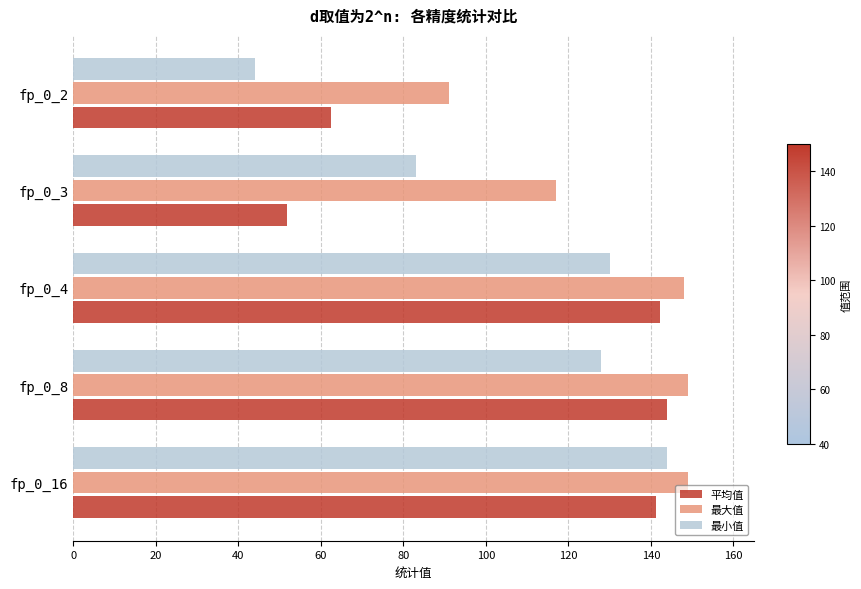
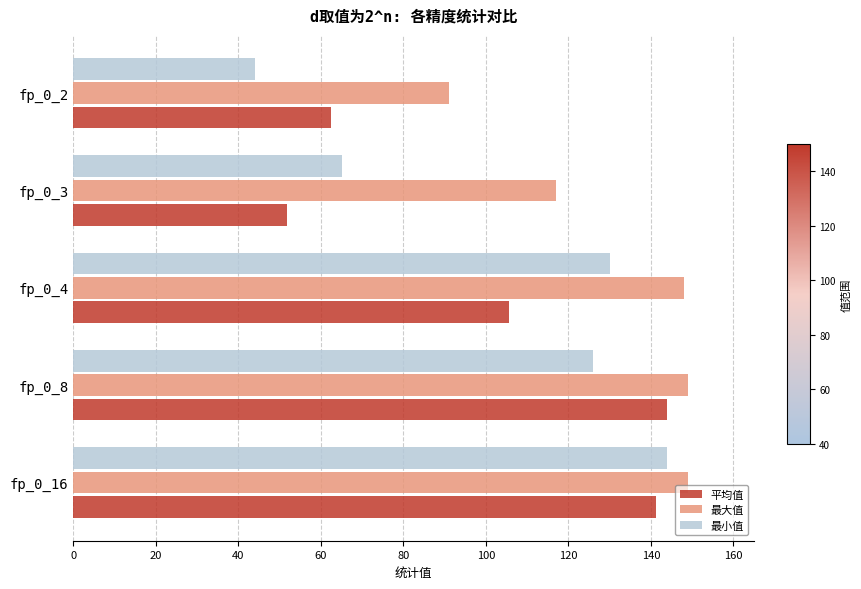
  {
    "平均值": {
      "fp_0_2": 63,
      "fp_0_3": 52,
-     "fp_0_4": 142,
+     "fp_0_4": 106,
      "fp_0_8": 144,
      "fp_0_16": 141
    },
    "最大值": {
      "fp_0_2": 91,
      "fp_0_3": 117,
      "fp_0_4": 148,
      "fp_0_8": 149,
      "fp_0_16": 149
    },
    "最小值": {
      "fp_0_2": 44,
-     "fp_0_3": 83,
+     "fp_0_3": 65,
      "fp_0_4": 130,
-     "fp_0_8": 128,
+     "fp_0_8": 126,
      "fp_0_16": 144
    }
  }
